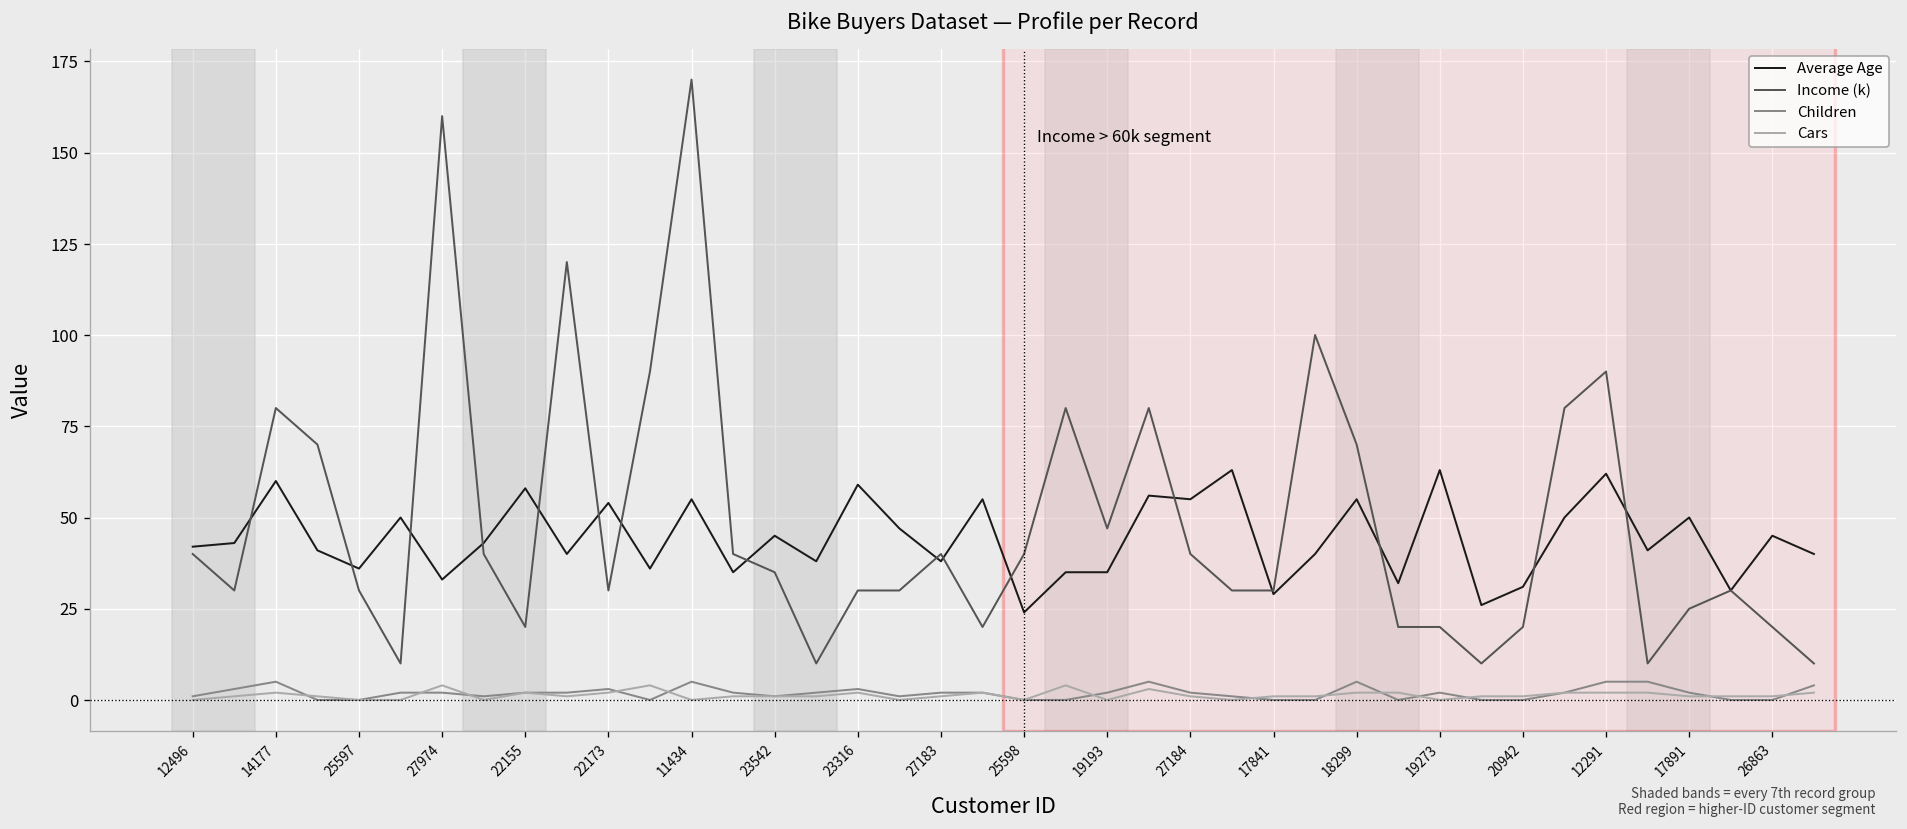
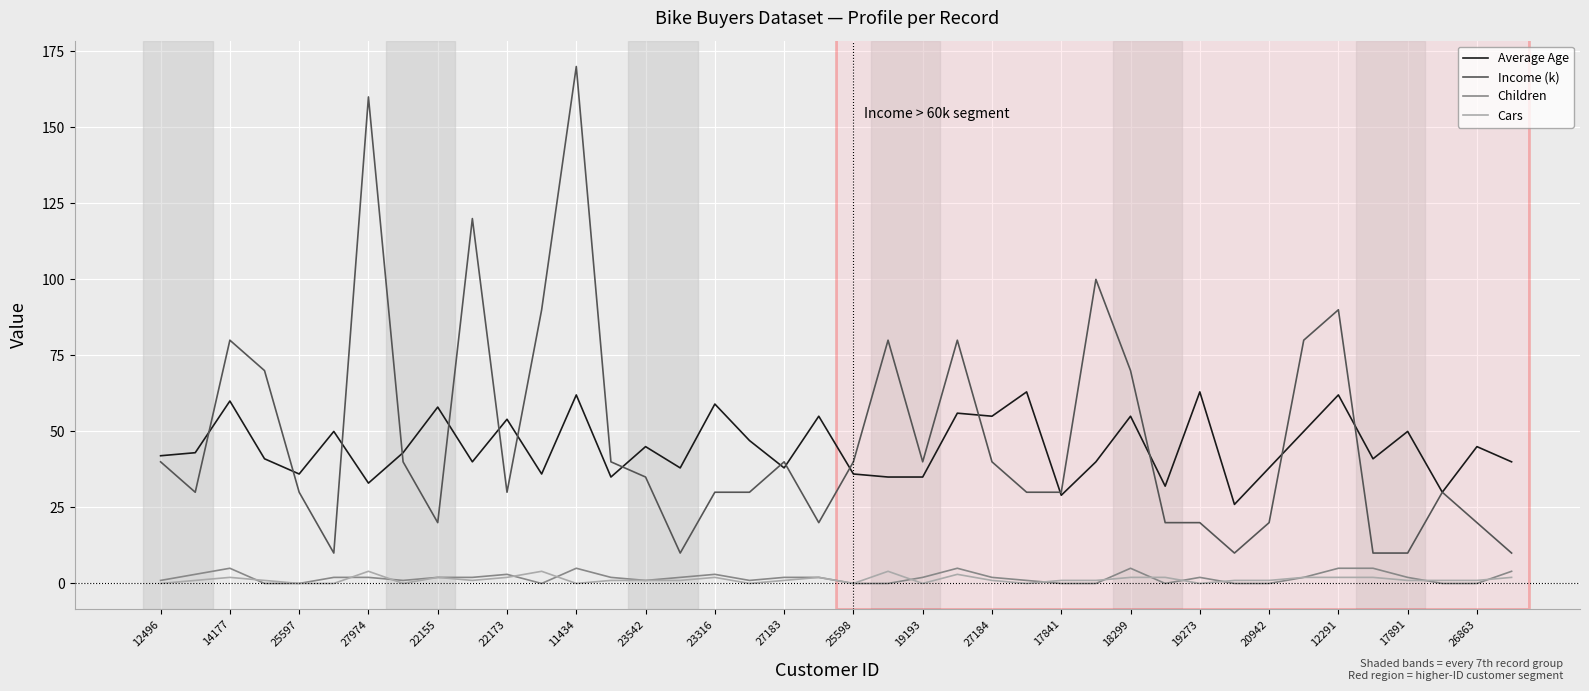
  {
    "Average Age": {
      "12496": 42,
      "14177": 60,
      "25597": 36,
      "27974": 33,
      "22155": 58,
      "22173": 54,
-     "11434": 55,
+     "11434": 62,
      "23542": 45,
      "23316": 59,
      "27183": 38,
-     "25598": 24,
+     "25598": 36,
      "19193": 35,
      "27184": 55,
      "17841": 29,
      "18299": 55,
      "19273": 63,
-     "20942": 31,
+     "20942": 38,
      "12291": 62,
      "17891": 50,
      "26863": 45
    },
    "Income (k)": {
      "12496": 40,
      "14177": 80,
      "25597": 30,
      "27974": 160,
      "22155": 20,
      "22173": 30,
      "11434": 170,
      "23542": 35,
      "23316": 30,
      "27183": 40,
      "25598": 40,
-     "19193": 47,
+     "19193": 40,
      "27184": 40,
      "17841": 30,
      "18299": 70,
      "19273": 20,
      "20942": 20,
      "12291": 90,
-     "17891": 25,
+     "17891": 10,
      "26863": 20
    }
  }
